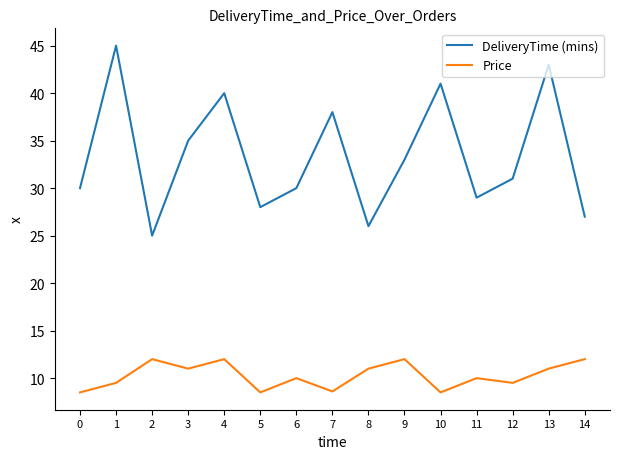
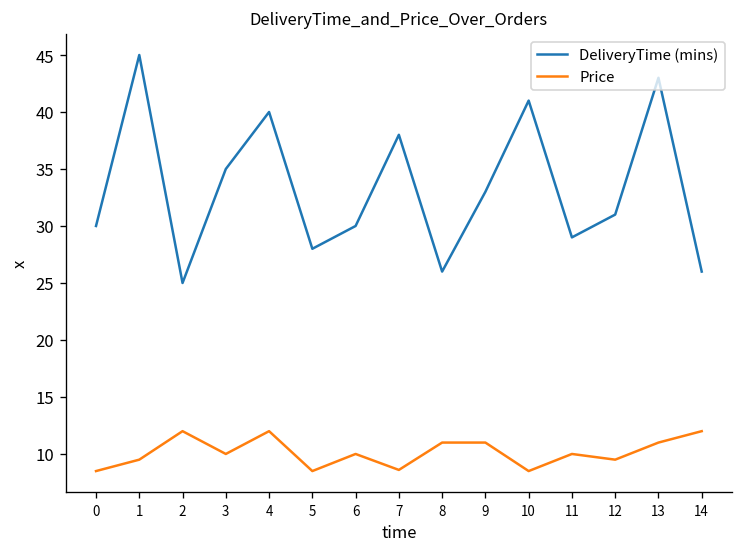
  {
    "DeliveryTime (mins)": {
      "0": 30,
      "1": 45,
      "2": 25,
      "3": 35,
      "4": 40,
      "5": 28,
      "6": 30,
      "7": 38,
      "8": 26,
      "9": 33,
      "10": 41,
      "11": 29,
      "12": 31,
-     "14": 27
+     "14": 26
    },
    "Price": {
      "0": 9,
      "1": 10,
      "2": 12,
-     "3": 11,
+     "3": 10,
      "4": 12,
      "5": 9,
      "6": 10,
      "7": 9,
      "8": 11,
-     "9": 12,
+     "9": 11,
      "10": 9,
      "11": 10,
      "12": 10,
      "13": 11,
      "14": 12
    }
  }
